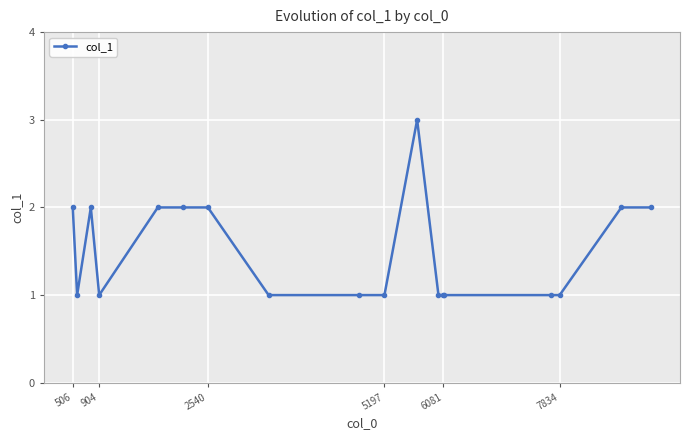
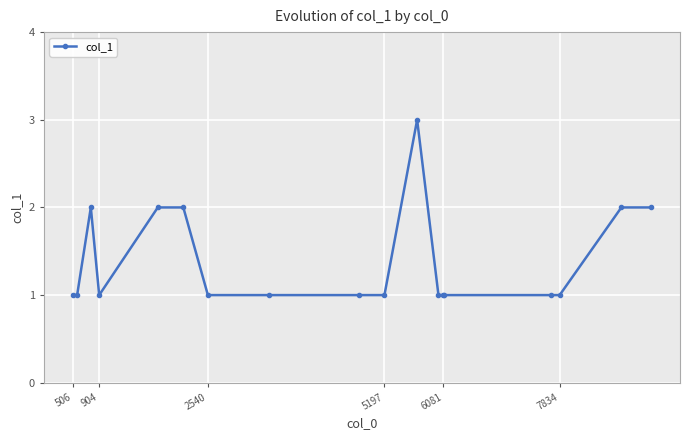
  {
-   "506": 2,
+   "506": 1,
    "904": 1,
-   "2540": 2,
+   "2540": 1,
    "5197": 1,
    "6081": 1,
    "7834": 1
  }
